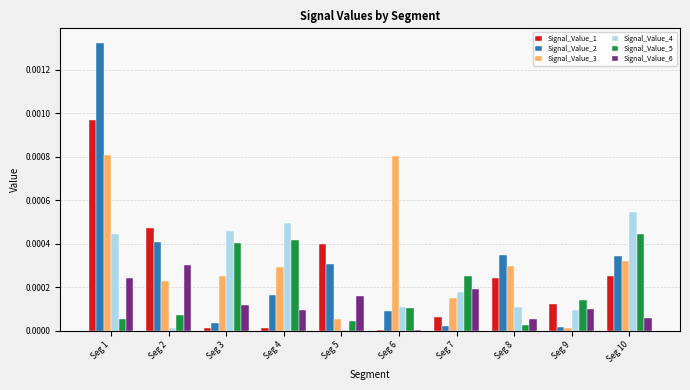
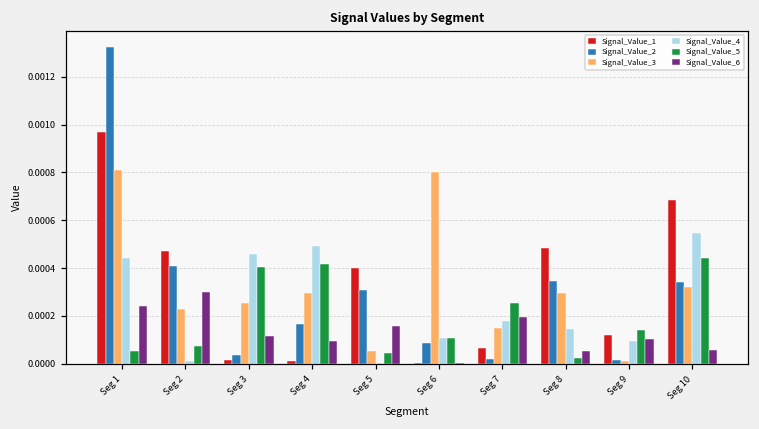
  {
    "Signal_Value_1": {
      "Seg 1": 0.00097,
      "Seg 2": 0.00047,
      "Seg 3": 0.00001,
      "Seg 4": 0.00001,
      "Seg 5": 0.00040,
      "Seg 7": 0.00006,
-     "Seg 8": 0.00024,
+     "Seg 8": 0.00048,
      "Seg 9": 0.00012,
-     "Seg 10": 0.00025
+     "Seg 10": 0.00068
    },
    "Signal_Value_2": {
      "Seg 1": 0.00132,
      "Seg 2": 0.00041,
      "Seg 3": 0.00004,
      "Seg 4": 0.00017,
      "Seg 5": 0.00031,
      "Seg 6": 0.00009,
      "Seg 7": 0.00002,
      "Seg 8": 0.00035,
      "Seg 9": 0.00002,
      "Seg 10": 0.00034
    },
    "Signal_Value_3": {
      "Seg 1": 0.00081,
      "Seg 2": 0.00023,
      "Seg 3": 0.00025,
      "Seg 4": 0.00029,
      "Seg 5": 0.00005,
      "Seg 6": 0.00080,
      "Seg 7": 0.00015,
      "Seg 8": 0.00030,
      "Seg 10": 0.00032
    },
    "Signal_Value_4": {
      "Seg 1": 0.00044,
      "Seg 2": 0.00001,
      "Seg 3": 0.00046,
      "Seg 4": 0.00049,
      "Seg 6": 0.00011,
      "Seg 7": 0.00018,
-     "Seg 8": 0.00011,
+     "Seg 8": 0.00015,
      "Seg 9": 0.00009,
      "Seg 10": 0.00055
    },
    "Signal_Value_5": {
      "Seg 1": 0.00005,
      "Seg 2": 0.00007,
      "Seg 3": 0.00040,
      "Seg 4": 0.00042,
      "Seg 5": 0.00005,
      "Seg 6": 0.00011,
      "Seg 7": 0.00025,
      "Seg 8": 0.00002,
      "Seg 9": 0.00014,
      "Seg 10": 0.00044
    },
    "Signal_Value_6": {
      "Seg 1": 0.00024,
      "Seg 2": 0.00030,
      "Seg 3": 0.00012,
      "Seg 4": 0.00010,
      "Seg 5": 0.00016,
      "Seg 7": 0.00019,
      "Seg 8": 0.00005,
      "Seg 9": 0.00010,
      "Seg 10": 0.00006
    }
  }
